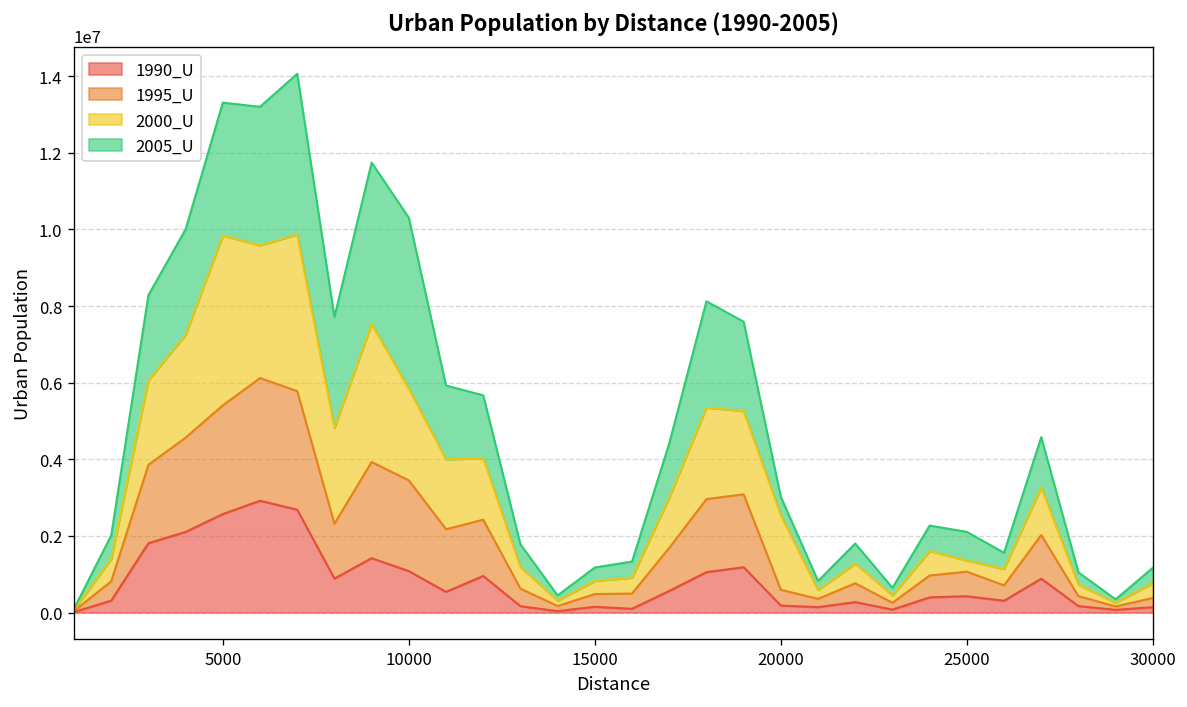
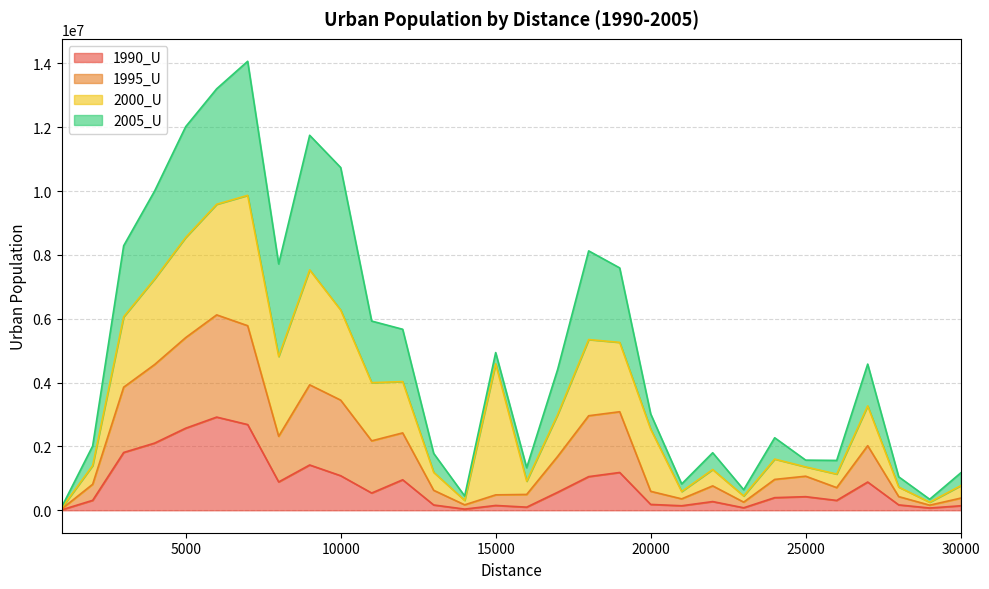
  {
    "2000_U": {
-     "5000": 4400000,
-     "10000": 2400000,
-     "15000": 300000,
+     "5000": 3100000,
+     "10000": 2800000,
+     "15000": 4100000,
      "20000": 1900000,
      "25000": 300000,
      "30000": 400000
    },
    "2005_U": {
      "5000": 3500000,
      "10000": 4500000,
      "15000": 400000,
      "20000": 500000,
-     "25000": 700000,
+     "25000": 200000,
      "30000": 400000
    }
  }
